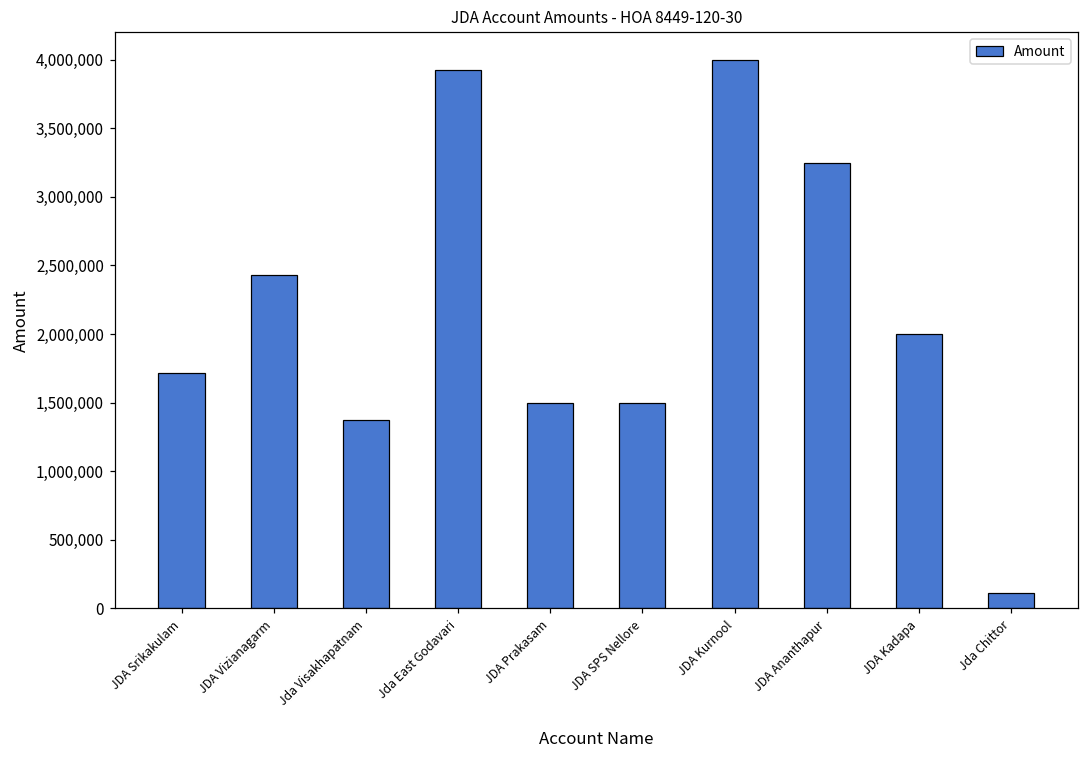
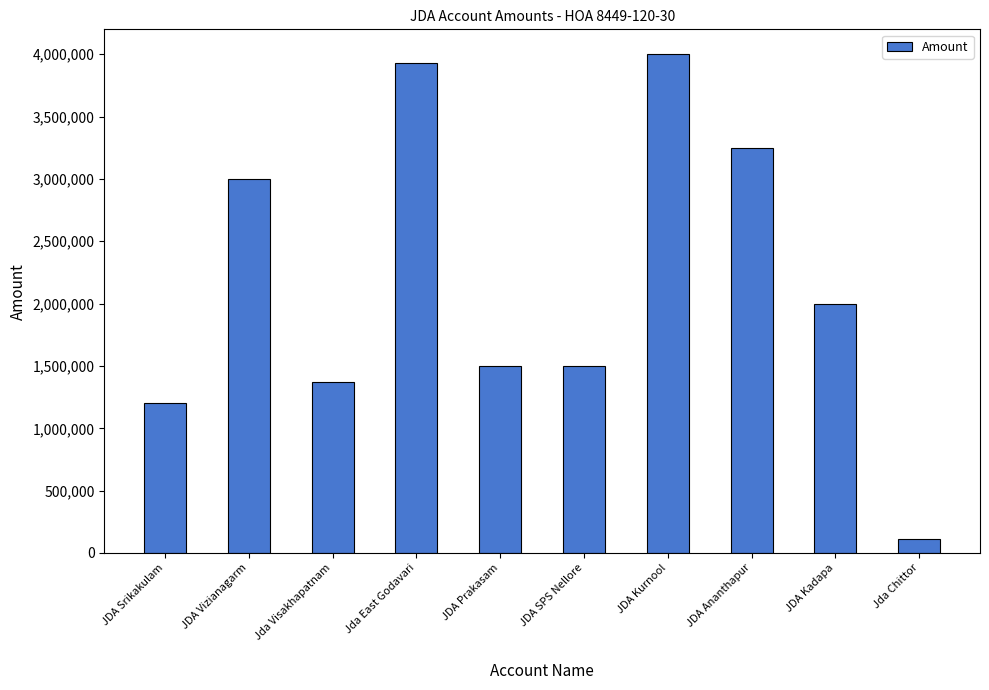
  {
-   "JDA Srikakulam": "1,710,000",
-   "JDA Vizianagarm": "2,430,000",
+   "JDA Srikakulam": "1,200,000",
+   "JDA Vizianagarm": "3,000,000",
    "Jda Visakhapatnam": "1,370,000",
    "Jda East Godavari": "3,930,000",
    "JDA Prakasam": "1,500,000",
    "JDA SPS Nellore": "1,500,000",
    "JDA Kurnool": "4,000,000",
    "JDA Ananthapur": "3,250,000",
    "JDA Kadapa": "2,000,000",
    "Jda Chittor": "110,000"
  }
